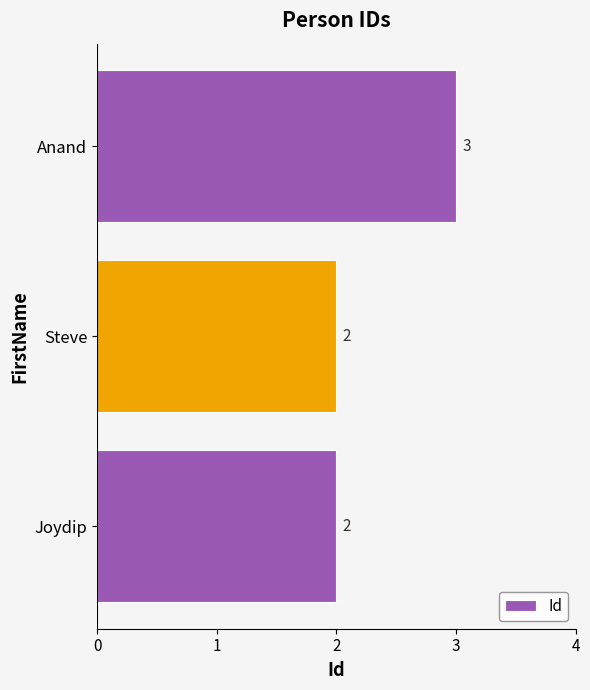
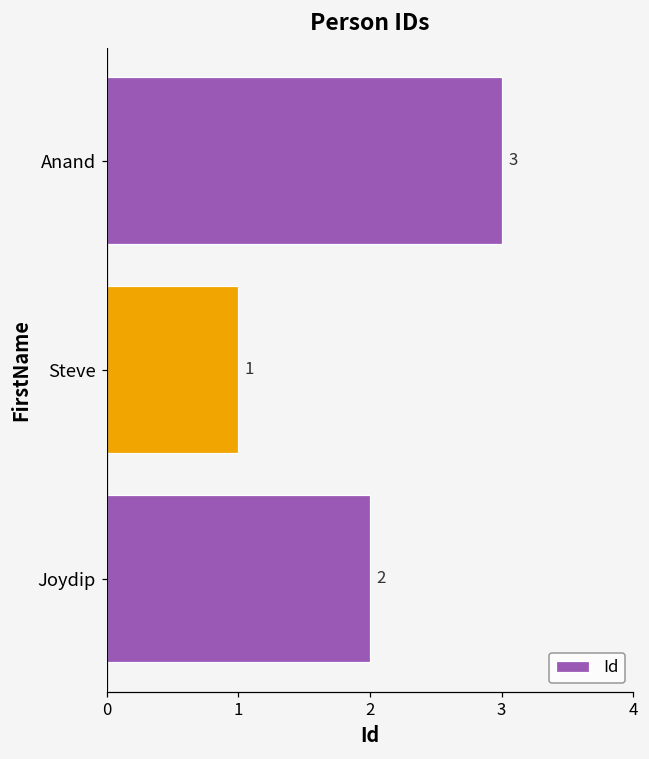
  {
    "Anand": 3,
-   "Steve": 2,
+   "Steve": 1,
    "Joydip": 2
  }
